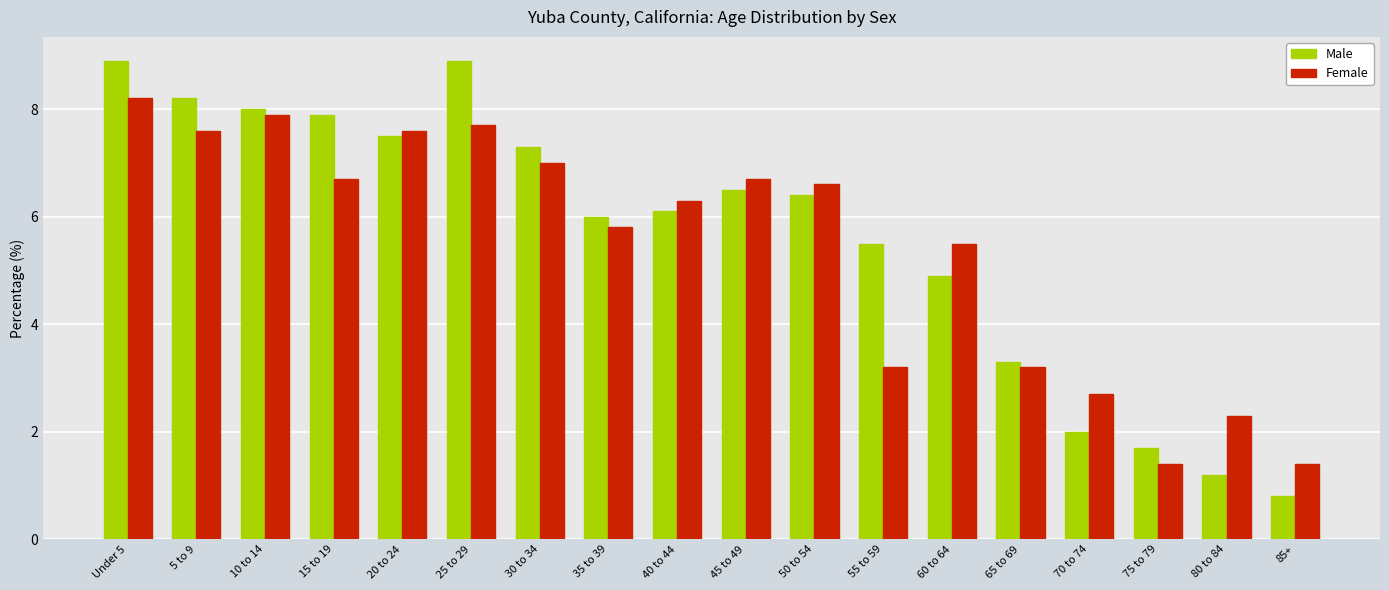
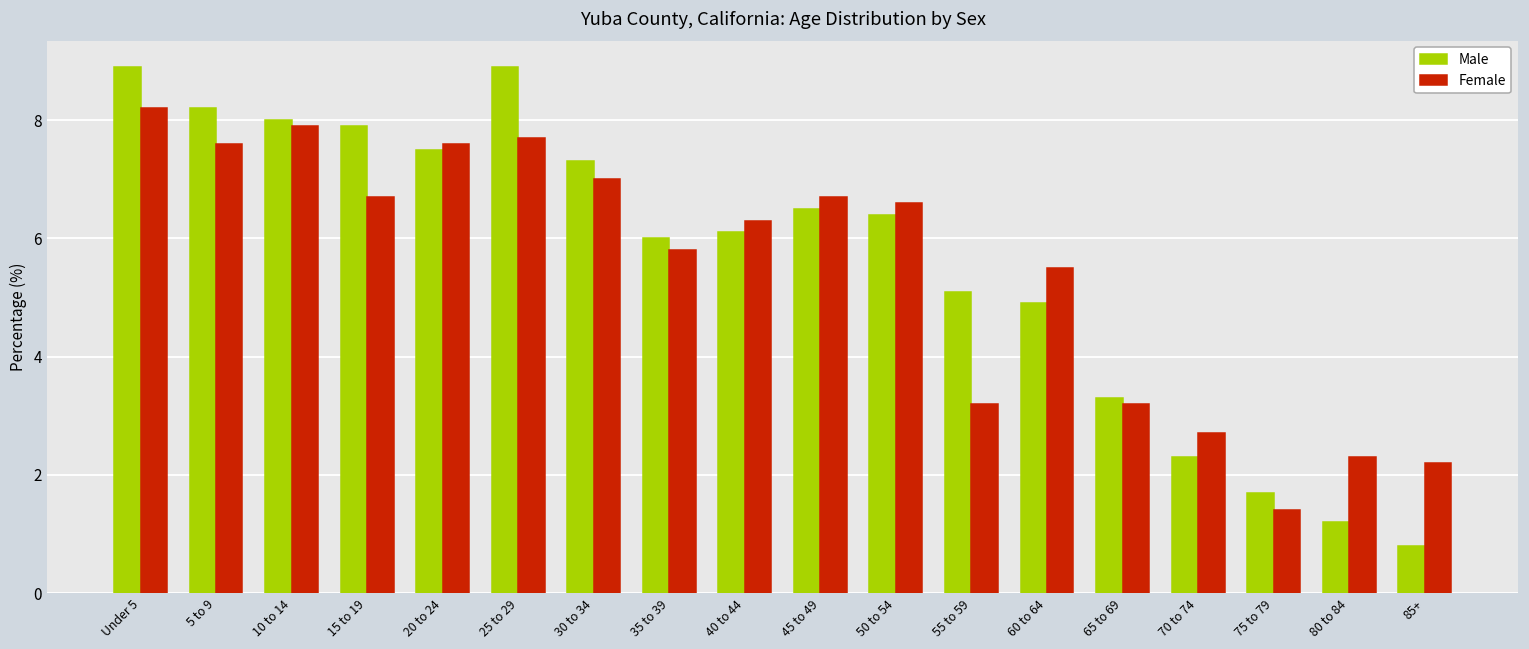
  {
    "Male": {
      "Under 5": 8.9,
      "5 to 9": 8.2,
      "10 to 14": 8.0,
      "15 to 19": 7.9,
      "20 to 24": 7.5,
      "25 to 29": 8.9,
      "30 to 34": 7.3,
      "35 to 39": 6.0,
      "40 to 44": 6.1,
      "45 to 49": 6.5,
      "50 to 54": 6.4,
-     "55 to 59": 5.5,
+     "55 to 59": 5.1,
      "60 to 64": 4.9,
      "65 to 69": 3.3,
-     "70 to 74": 2.0,
+     "70 to 74": 2.3,
      "75 to 79": 1.7,
      "80 to 84": 1.2,
      "85+": 0.8
    },
    "Female": {
      "Under 5": 8.2,
      "5 to 9": 7.6,
      "10 to 14": 7.9,
      "15 to 19": 6.7,
      "20 to 24": 7.6,
      "25 to 29": 7.7,
      "30 to 34": 7.0,
      "35 to 39": 5.8,
      "40 to 44": 6.3,
      "45 to 49": 6.7,
      "50 to 54": 6.6,
      "55 to 59": 3.2,
      "60 to 64": 5.5,
      "65 to 69": 3.2,
      "70 to 74": 2.7,
      "75 to 79": 1.4,
      "80 to 84": 2.3,
-     "85+": 1.4
+     "85+": 2.2
    }
  }
